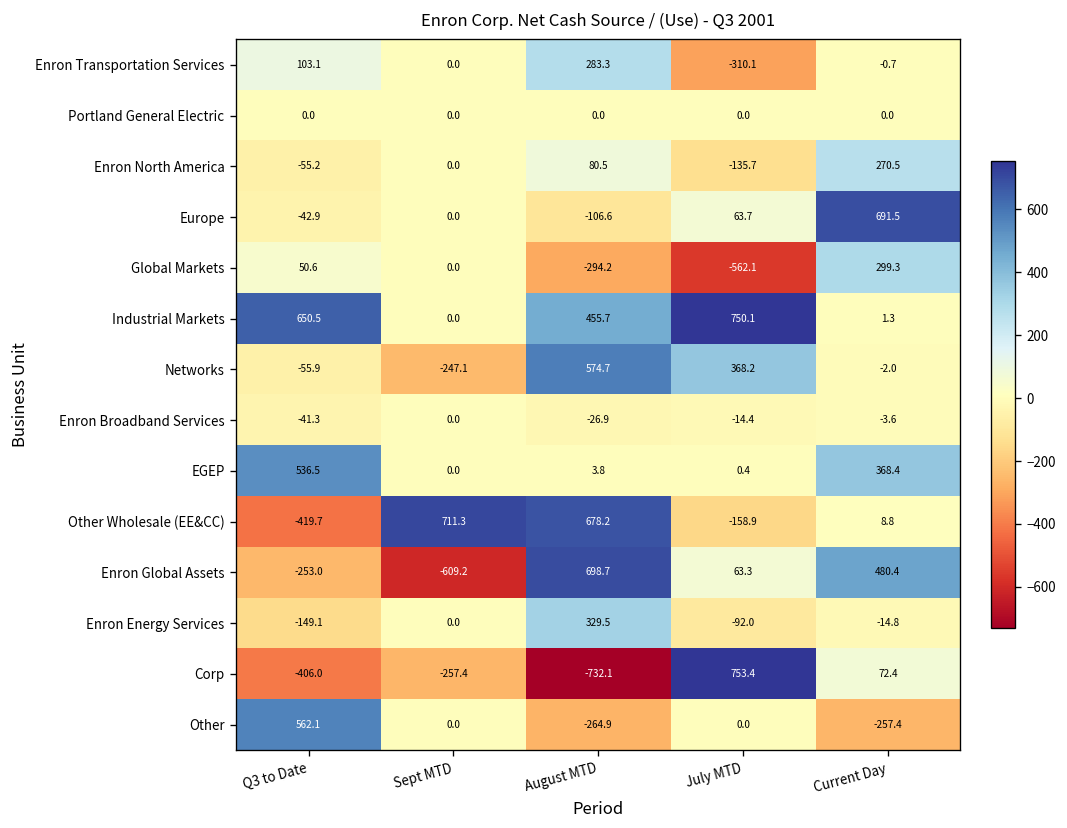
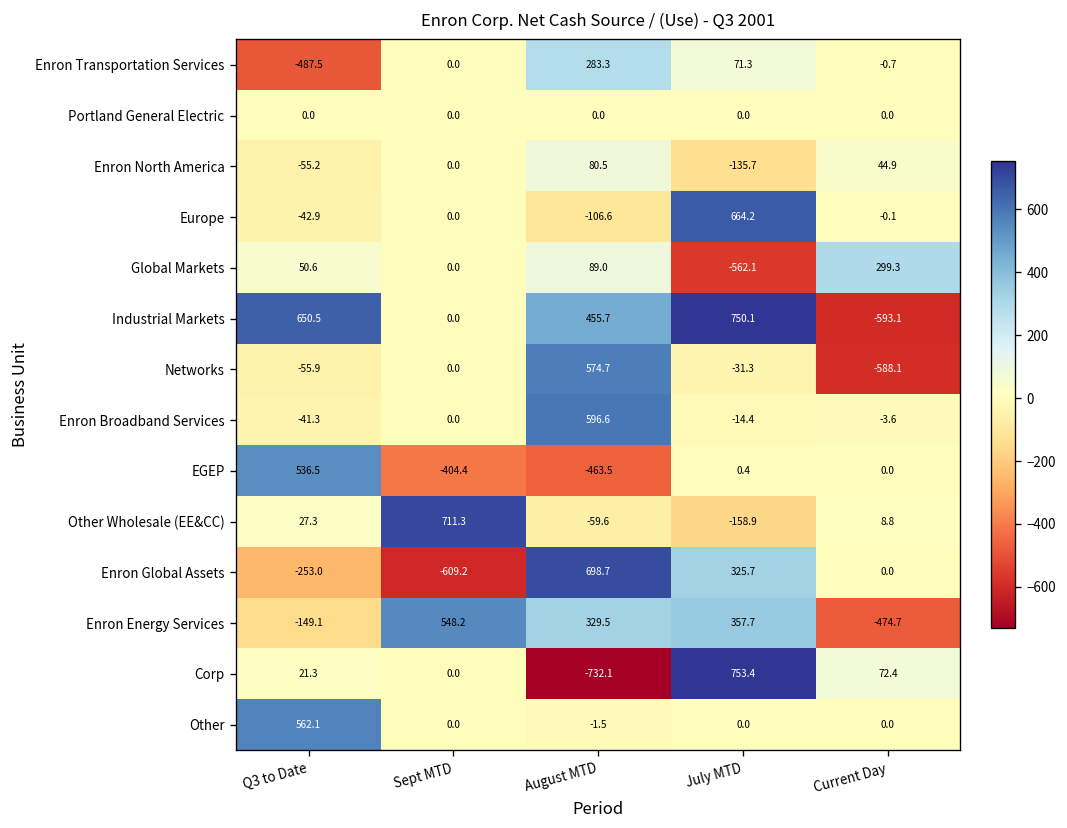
  {
    "Enron Transportation Services": {
-     "Q3 to Date": 103.1,
+     "Q3 to Date": -487.5,
      "Sept MTD": 0.0,
      "August MTD": 283.3,
-     "July MTD": -310.1,
+     "July MTD": 71.3,
      "Current Day": -0.7
    },
    "Portland General Electric": {
      "Q3 to Date": 0.0,
      "Sept MTD": 0.0,
      "August MTD": 0.0,
      "July MTD": 0.0,
      "Current Day": 0.0
    },
    "Enron North America": {
      "Q3 to Date": -55.2,
      "Sept MTD": 0.0,
      "August MTD": 80.5,
      "July MTD": -135.7,
-     "Current Day": 270.5
+     "Current Day": 44.9
    },
    "Europe": {
      "Q3 to Date": -42.9,
      "Sept MTD": 0.0,
      "August MTD": -106.6,
-     "July MTD": 63.7,
-     "Current Day": 691.5
+     "July MTD": 664.2,
+     "Current Day": -0.1
    },
    "Global Markets": {
      "Q3 to Date": 50.6,
      "Sept MTD": 0.0,
-     "August MTD": -294.2,
+     "August MTD": 89.0,
      "July MTD": -562.1,
      "Current Day": 299.3
    },
    "Industrial Markets": {
      "Q3 to Date": 650.5,
      "Sept MTD": 0.0,
      "August MTD": 455.7,
      "July MTD": 750.1,
-     "Current Day": 1.3
+     "Current Day": -593.1
    },
    "Networks": {
      "Q3 to Date": -55.9,
-     "Sept MTD": -247.1,
+     "Sept MTD": 0.0,
      "August MTD": 574.7,
-     "July MTD": 368.2,
-     "Current Day": -2.0
+     "July MTD": -31.3,
+     "Current Day": -588.1
    },
    "Enron Broadband Services": {
      "Q3 to Date": -41.3,
      "Sept MTD": 0.0,
-     "August MTD": -26.9,
+     "August MTD": 596.6,
      "July MTD": -14.4,
      "Current Day": -3.6
    },
    "EGEP": {
      "Q3 to Date": 536.5,
-     "Sept MTD": 0.0,
-     "August MTD": 3.8,
+     "Sept MTD": -404.4,
+     "August MTD": -463.5,
      "July MTD": 0.4,
-     "Current Day": 368.4
+     "Current Day": 0.0
    },
    "Other Wholesale (EE&CC)": {
-     "Q3 to Date": -419.7,
+     "Q3 to Date": 27.3,
      "Sept MTD": 711.3,
-     "August MTD": 678.2,
+     "August MTD": -59.6,
      "July MTD": -158.9,
      "Current Day": 8.8
    },
    "Enron Global Assets": {
      "Q3 to Date": -253.0,
      "Sept MTD": -609.2,
      "August MTD": 698.7,
-     "July MTD": 63.3,
-     "Current Day": 480.4
+     "July MTD": 325.7,
+     "Current Day": 0.0
    },
    "Enron Energy Services": {
      "Q3 to Date": -149.1,
-     "Sept MTD": 0.0,
+     "Sept MTD": 548.2,
      "August MTD": 329.5,
-     "July MTD": -92.0,
-     "Current Day": -14.8
+     "July MTD": 357.7,
+     "Current Day": -474.7
    },
    "Corp": {
-     "Q3 to Date": -406.0,
-     "Sept MTD": -257.4,
+     "Q3 to Date": 21.3,
+     "Sept MTD": 0.0,
      "August MTD": -732.1,
      "July MTD": 753.4,
      "Current Day": 72.4
    },
    "Other": {
      "Q3 to Date": 562.1,
      "Sept MTD": 0.0,
-     "August MTD": -264.9,
+     "August MTD": -1.5,
      "July MTD": 0.0,
-     "Current Day": -257.4
+     "Current Day": 0.0
    }
  }
